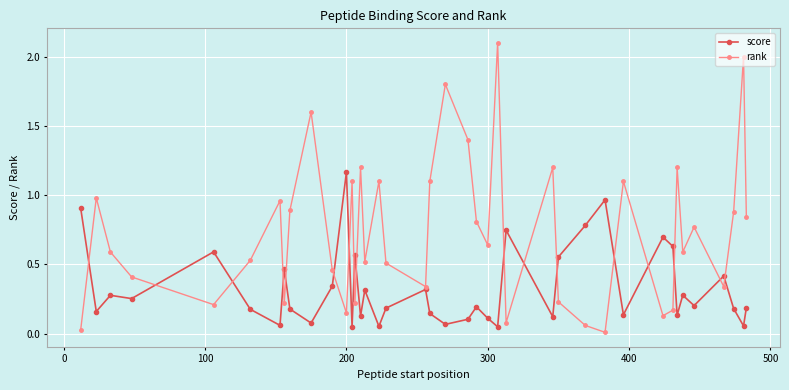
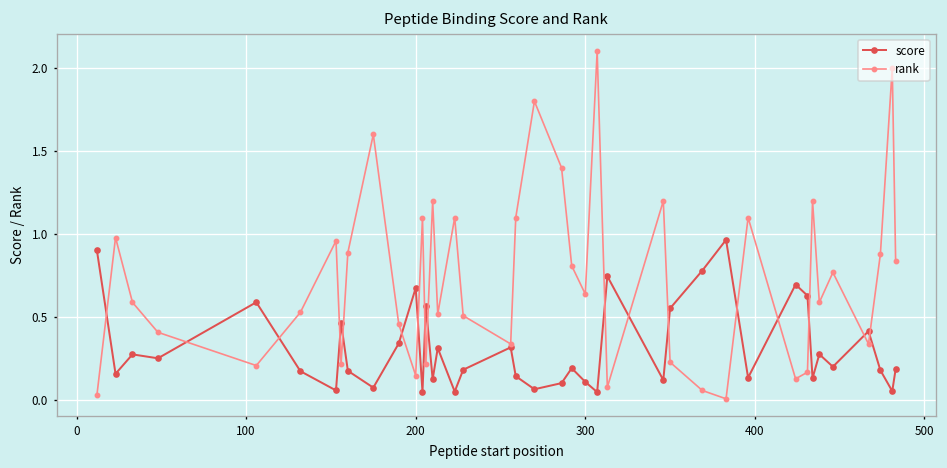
  {
    "score": {
-     "200": 1.17,
+     "200": 0.68,
      "300": 0.11
    },
    "rank": {
      "200": 0.15,
      "300": 0.64
    }
  }
